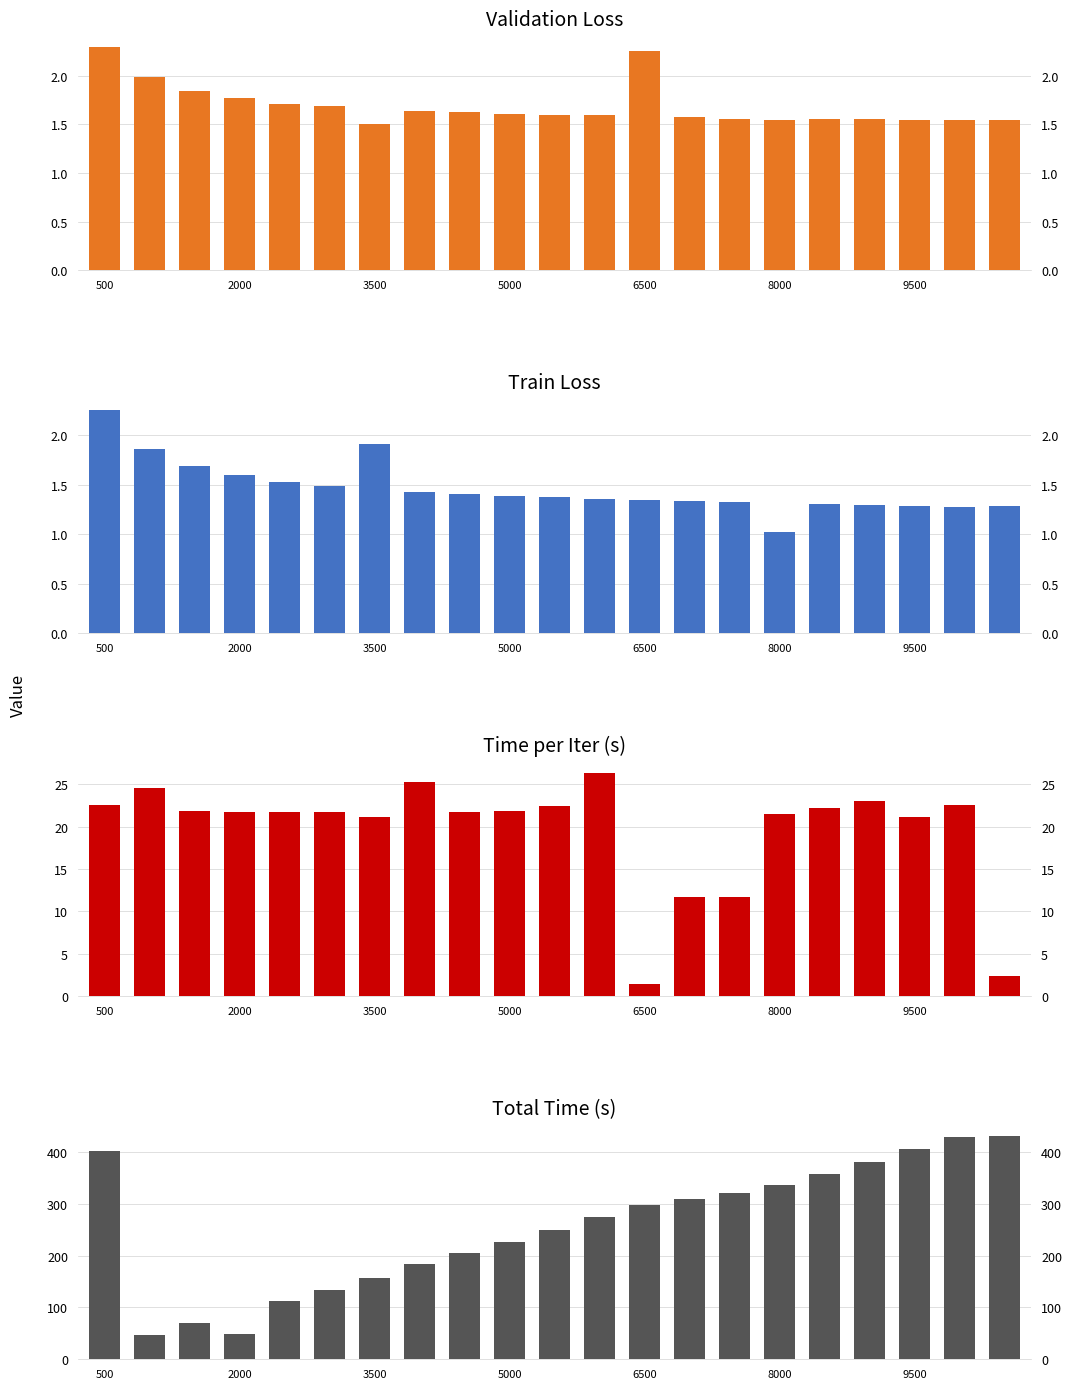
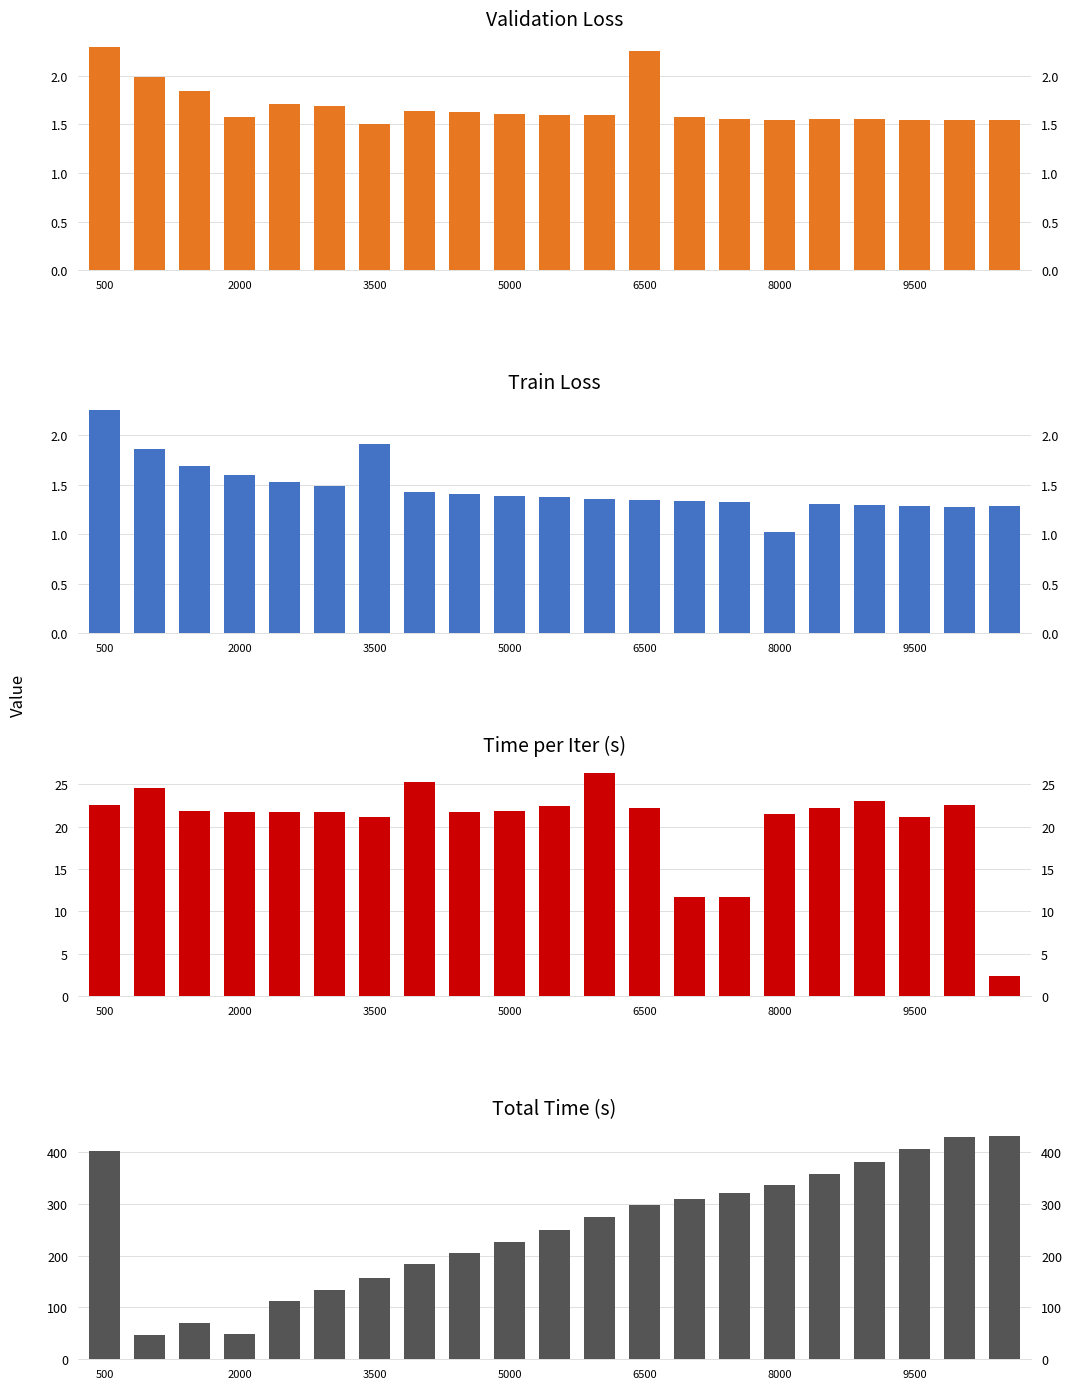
  {
    "Validation Loss": {
      "500": 2.3,
-     "2000": 1.8,
+     "2000": 1.6,
      "3500": 1.5,
      "5000": 1.6,
      "6500": 2.2,
      "8000": 1.5,
      "9500": 1.5
    },
    "Train Loss": {
      "500": 2.3,
      "2000": 1.6,
      "3500": 1.9,
      "5000": 1.4,
      "6500": 1.3,
      "8000": 1.0,
      "9500": 1.3
    },
    "Time per Iter (s)": {
      "500": 23,
      "2000": 22,
      "3500": 21,
      "5000": 22,
-     "6500": 1,
+     "6500": 22,
      "8000": 21,
      "9500": 21
    },
    "Total Time (s)": {
      "500": 400,
      "2000": 50,
      "3500": 160,
      "5000": 230,
      "6500": 300,
      "8000": 340,
      "9500": 400
    }
  }
